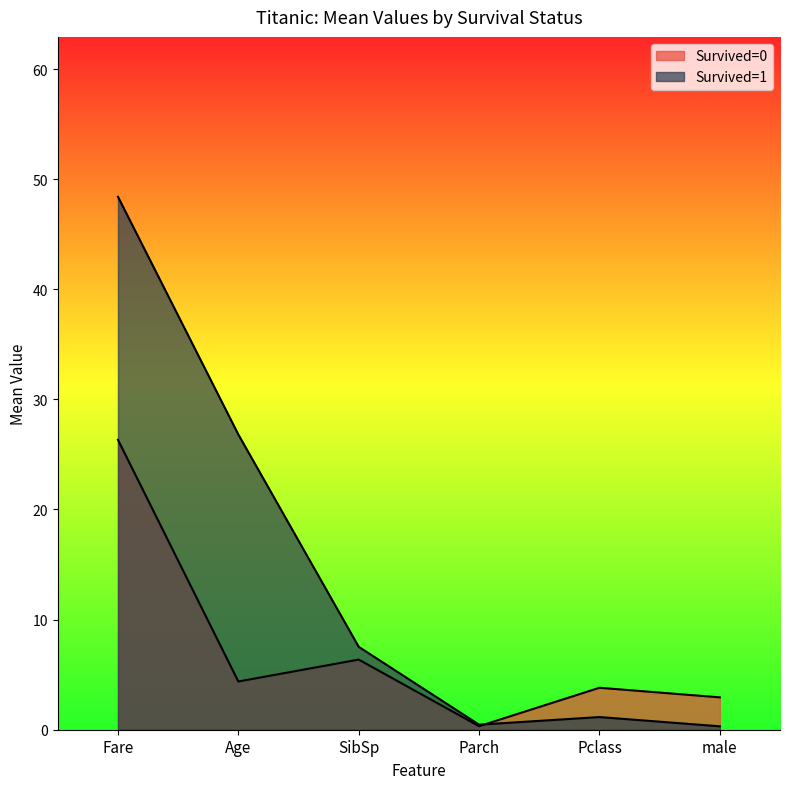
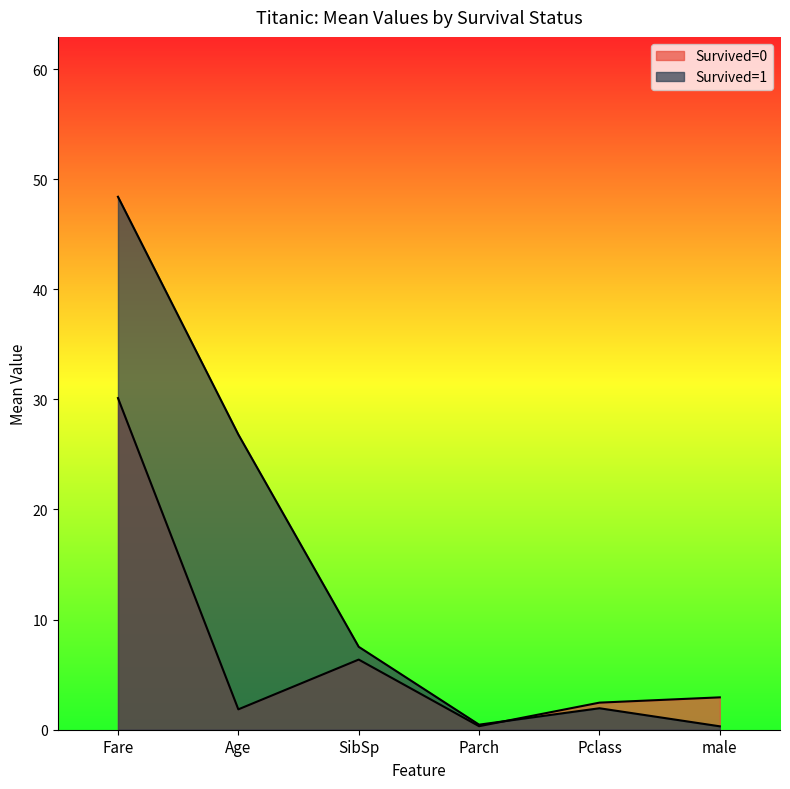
  {
    "Survived=0": {
-     "Fare": 26.3,
-     "Age": 4.4,
+     "Fare": 30.1,
+     "Age": 1.9,
      "SibSp": 6.4,
-     "Pclass": 3.8,
+     "Pclass": 2.5,
      "male": 2.9
    },
    "Survived=1": {
      "Fare": 48.4,
      "Age": 26.8,
      "SibSp": 7.5,
-     "Pclass": 1.2,
+     "Pclass": 2.0,
      "male": 0.3
    }
  }
